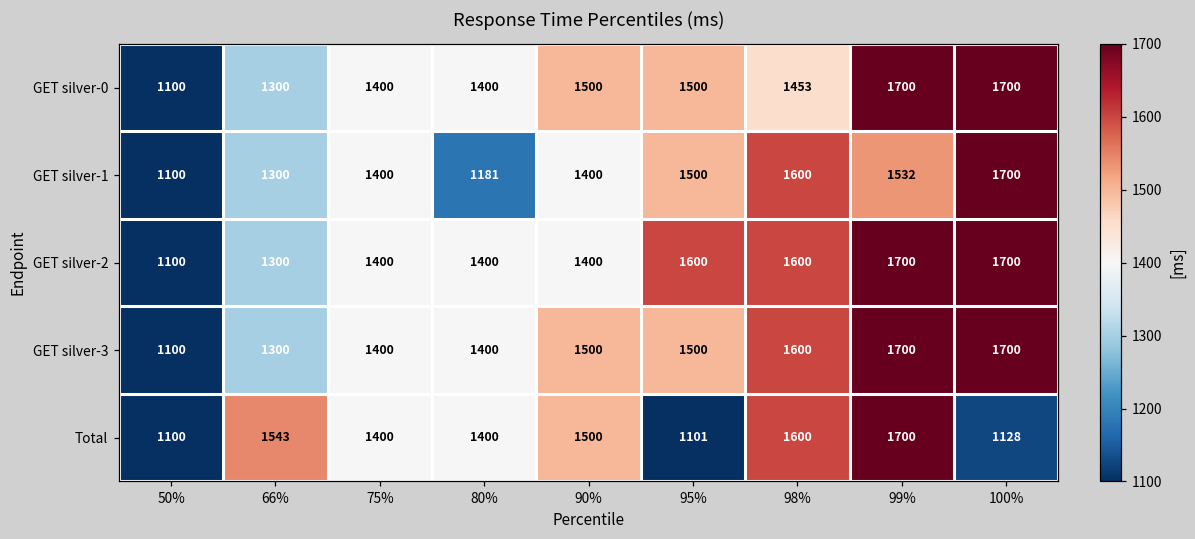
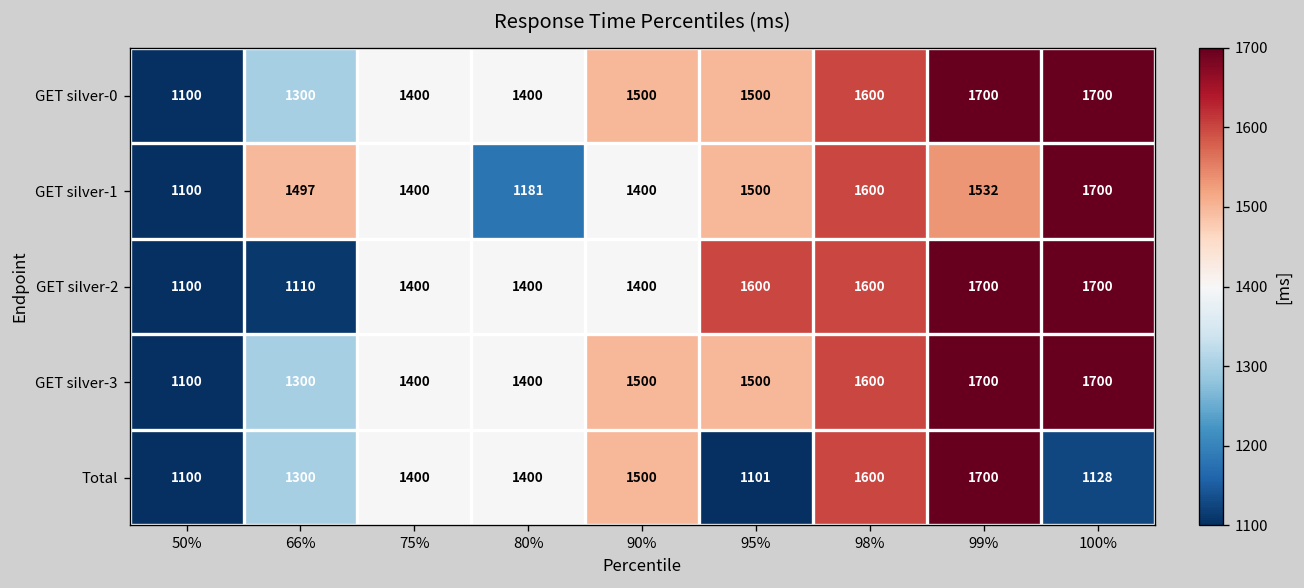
  {
    "GET silver-0": {
      "50%": 1100,
      "66%": 1300,
      "75%": 1400,
      "80%": 1400,
      "90%": 1500,
      "95%": 1500,
-     "98%": 1453,
+     "98%": 1600,
      "99%": 1700,
      "100%": 1700
    },
    "GET silver-1": {
      "50%": 1100,
-     "66%": 1300,
+     "66%": 1497,
      "75%": 1400,
      "80%": 1181,
      "90%": 1400,
      "95%": 1500,
      "98%": 1600,
      "99%": 1532,
      "100%": 1700
    },
    "GET silver-2": {
      "50%": 1100,
-     "66%": 1300,
+     "66%": 1110,
      "75%": 1400,
      "80%": 1400,
      "90%": 1400,
      "95%": 1600,
      "98%": 1600,
      "99%": 1700,
      "100%": 1700
    },
    "GET silver-3": {
      "50%": 1100,
      "66%": 1300,
      "75%": 1400,
      "80%": 1400,
      "90%": 1500,
      "95%": 1500,
      "98%": 1600,
      "99%": 1700,
      "100%": 1700
    },
    "Total": {
      "50%": 1100,
-     "66%": 1543,
+     "66%": 1300,
      "75%": 1400,
      "80%": 1400,
      "90%": 1500,
      "95%": 1101,
      "98%": 1600,
      "99%": 1700,
      "100%": 1128
    }
  }
